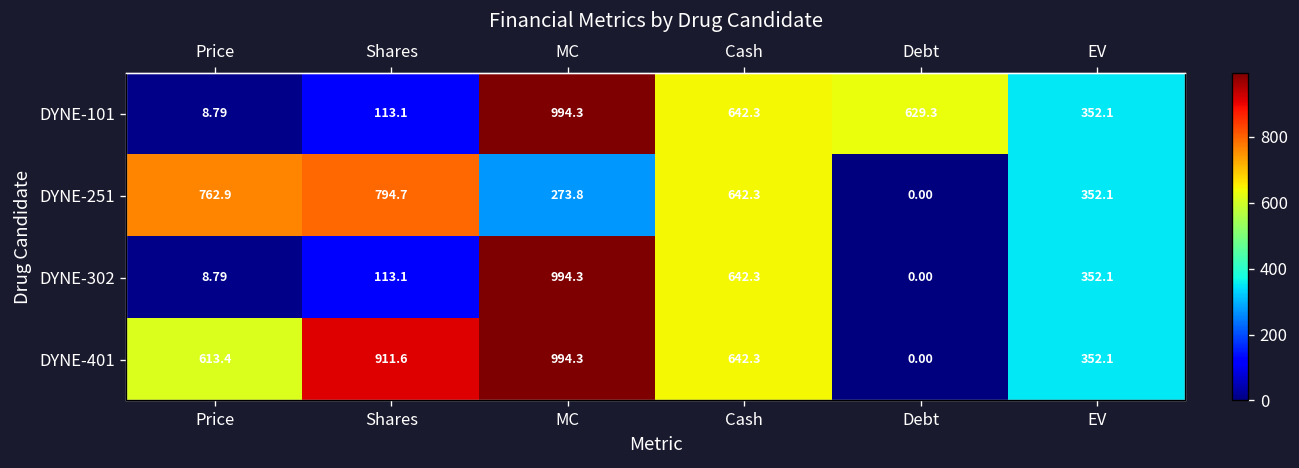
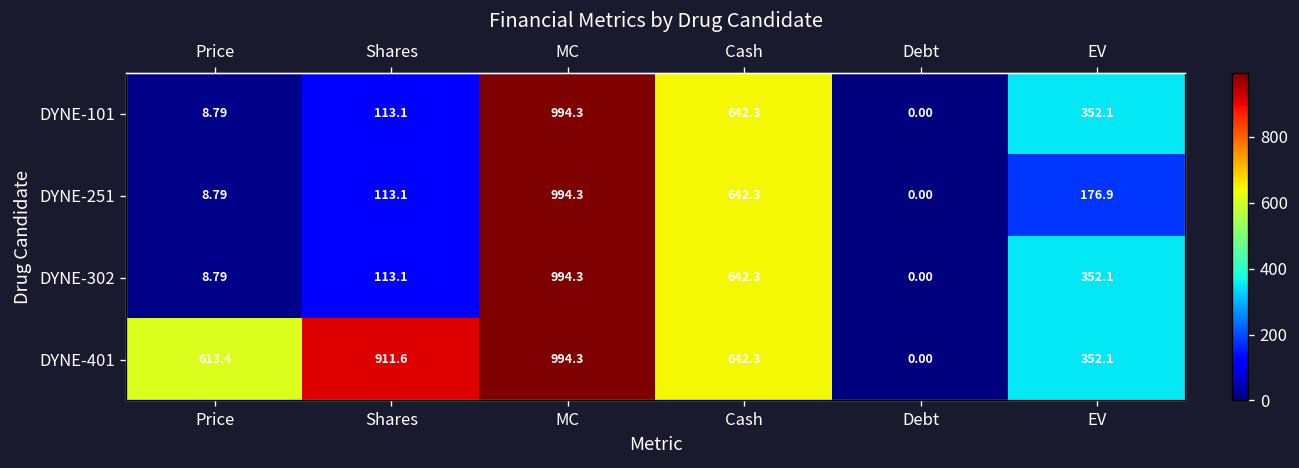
  {
    "DYNE-101": {
      "Price": 8.79,
      "Shares": 113.1,
      "MC": 994.3,
      "Cash": 642.3,
-     "Debt": 629.3,
+     "Debt": 0.00,
      "EV": 352.1
    },
    "DYNE-251": {
-     "Price": 762.9,
-     "Shares": 794.7,
-     "MC": 273.8,
+     "Price": 8.79,
+     "Shares": 113.1,
+     "MC": 994.3,
      "Cash": 642.3,
      "Debt": 0.00,
-     "EV": 352.1
+     "EV": 176.9
    },
    "DYNE-302": {
      "Price": 8.79,
      "Shares": 113.1,
      "MC": 994.3,
      "Cash": 642.3,
      "Debt": 0.00,
      "EV": 352.1
    },
    "DYNE-401": {
      "Price": 613.4,
      "Shares": 911.6,
      "MC": 994.3,
      "Cash": 642.3,
      "Debt": 0.00,
      "EV": 352.1
    }
  }
